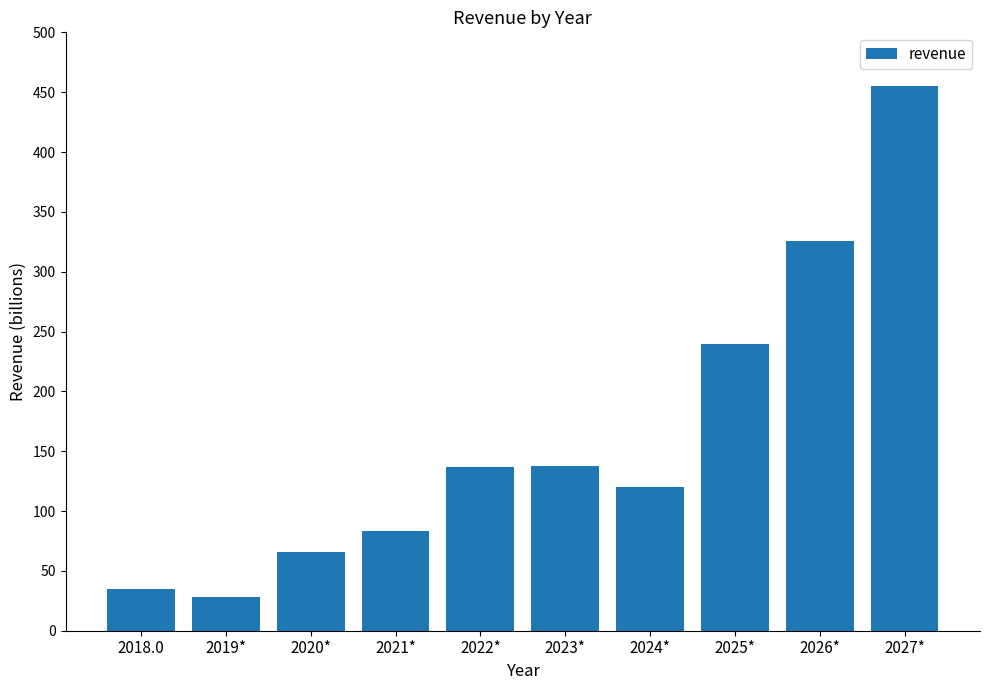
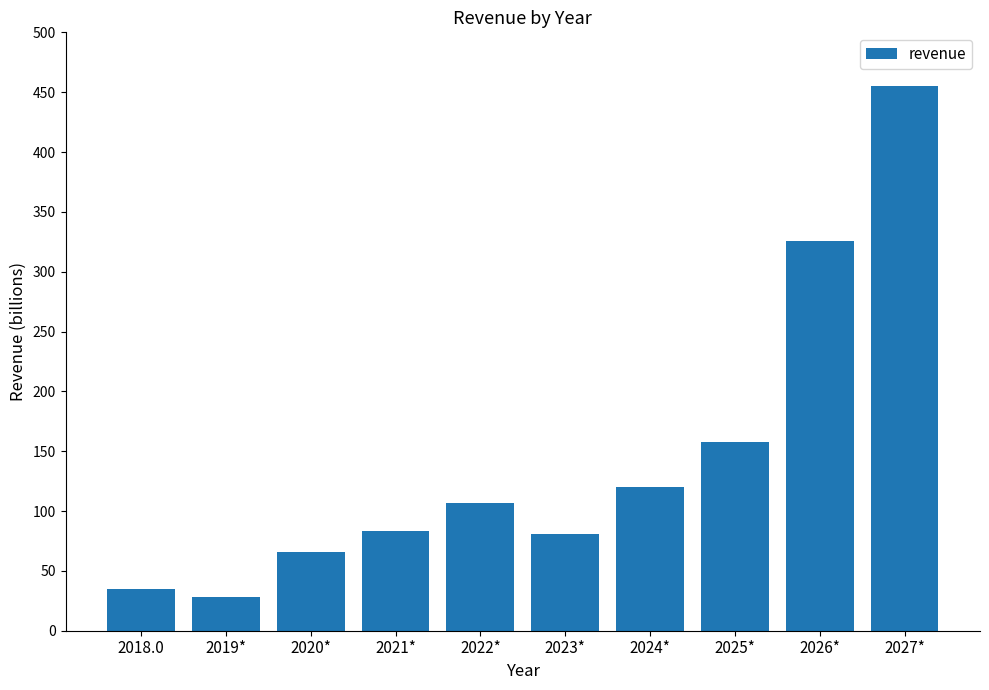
  {
    "2018.0": 35,
    "2019*": 29,
    "2020*": 66,
    "2021*": 83,
-   "2022*": 137,
-   "2023*": 138,
+   "2022*": 107,
+   "2023*": 81,
    "2024*": 120,
-   "2025*": 239,
+   "2025*": 158,
    "2026*": 325,
    "2027*": 455
  }
